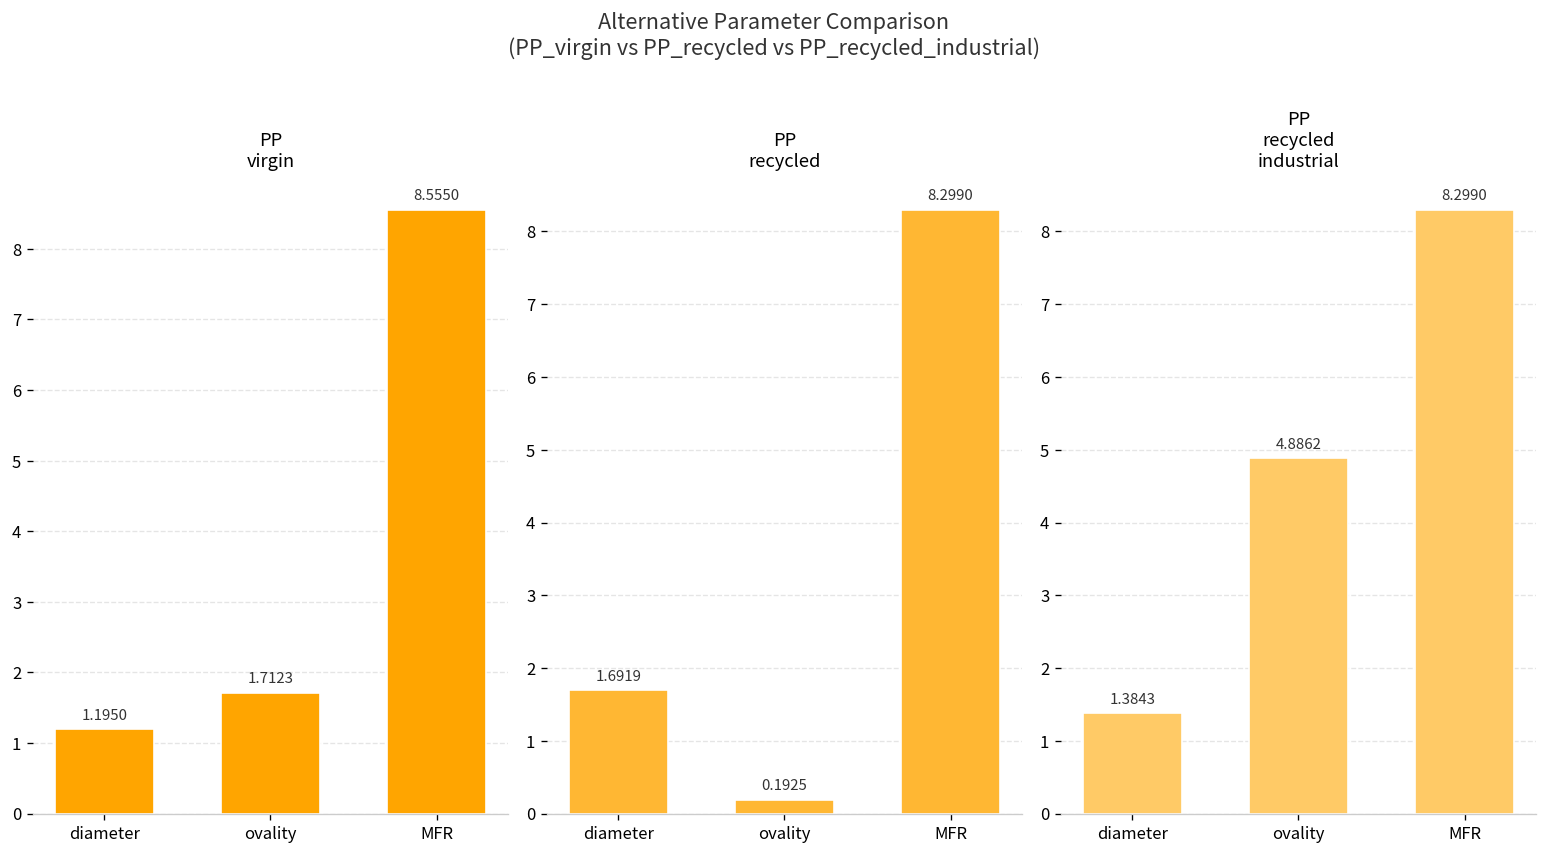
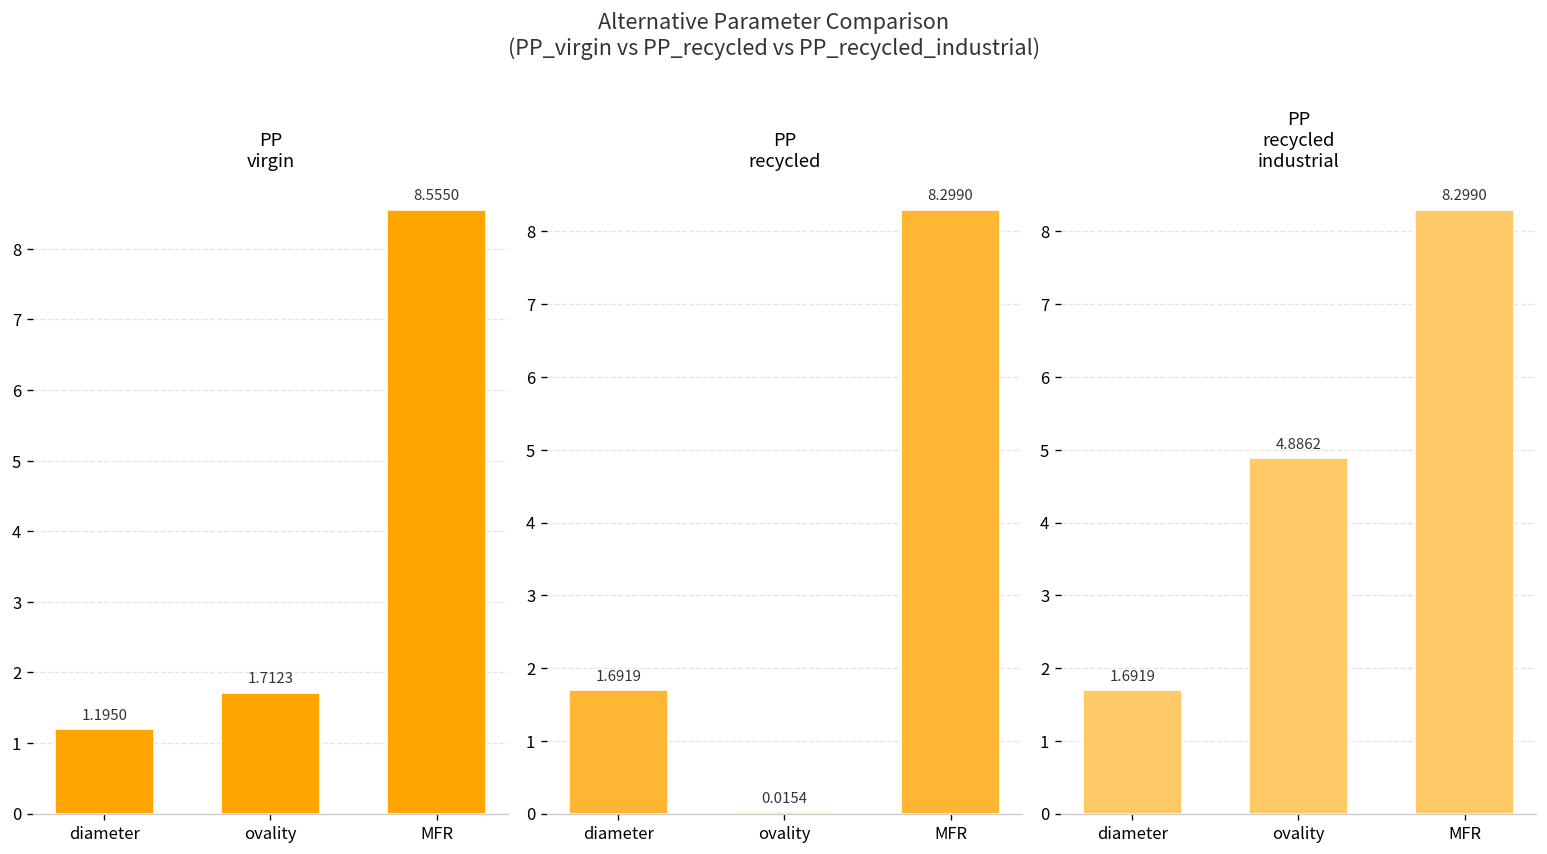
  {
    "PP virgin": {
      "diameter": 1.1950,
      "ovality": 1.7123,
      "MFR": 8.5550
    },
    "PP recycled": {
      "diameter": 1.6919,
-     "ovality": 0.1925,
+     "ovality": 0.0154,
      "MFR": 8.2990
    },
    "PP recycled industrial": {
-     "diameter": 1.3843,
+     "diameter": 1.6919,
      "ovality": 4.8862,
      "MFR": 8.2990
    }
  }
